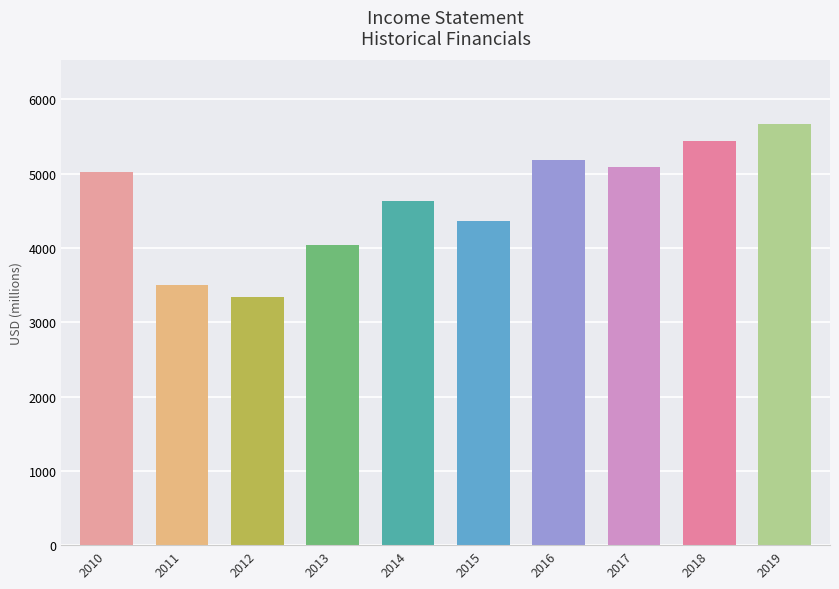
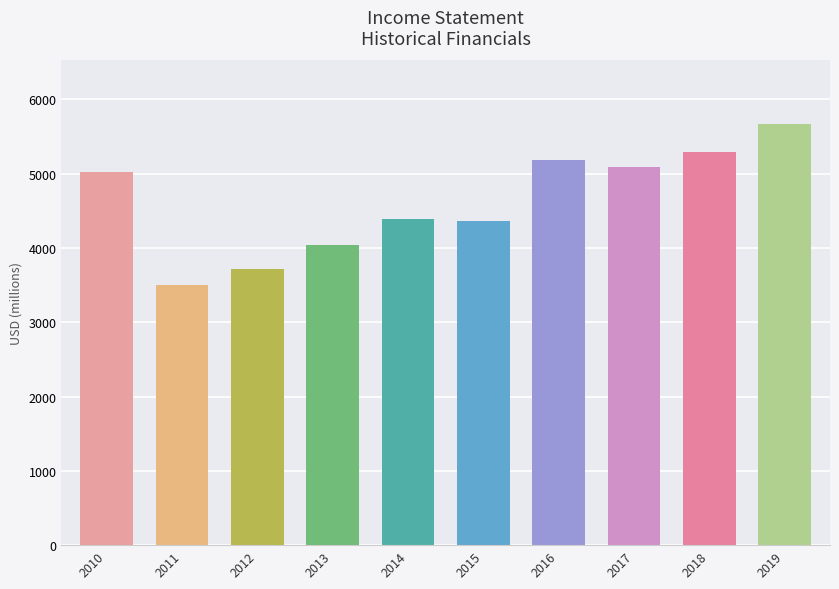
  {
    "2010": 5000,
    "2011": 3500,
-   "2012": 3300,
+   "2012": 3700,
    "2013": 4000,
-   "2014": 4600,
+   "2014": 4400,
    "2015": 4400,
    "2016": 5200,
    "2017": 5100,
-   "2018": 5400,
+   "2018": 5300,
    "2019": 5700
  }
